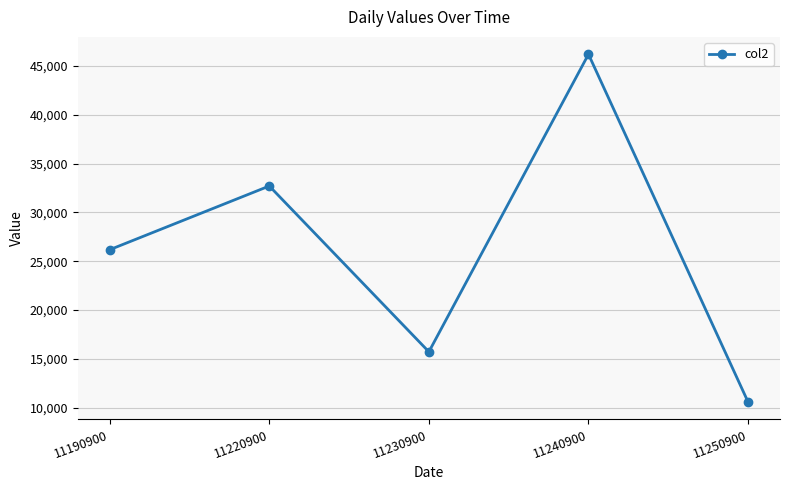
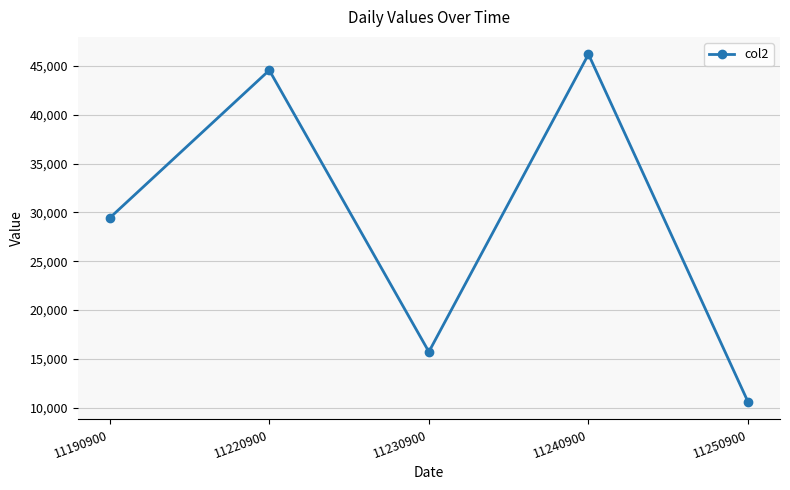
  {
-   "11190900": "26,000",
-   "11220900": "33,000",
+   "11190900": "29,000",
+   "11220900": "45,000",
    "11230900": "16,000",
    "11240900": "46,000",
    "11250900": "11,000"
  }
